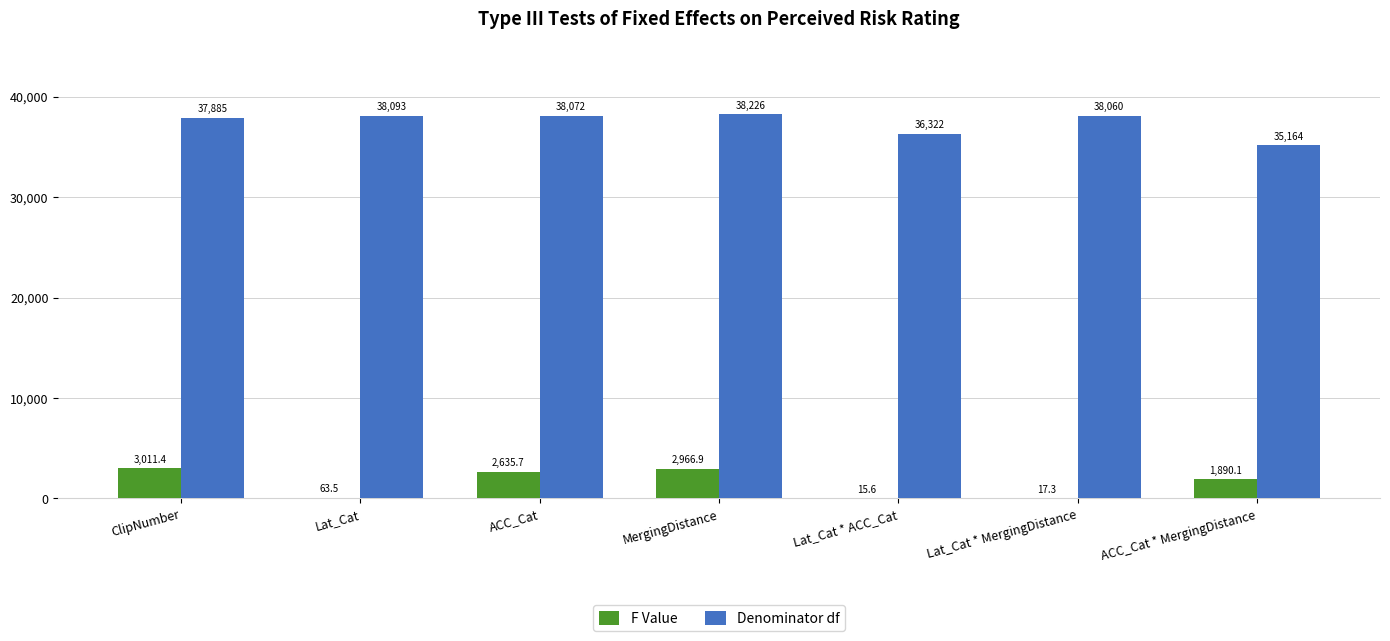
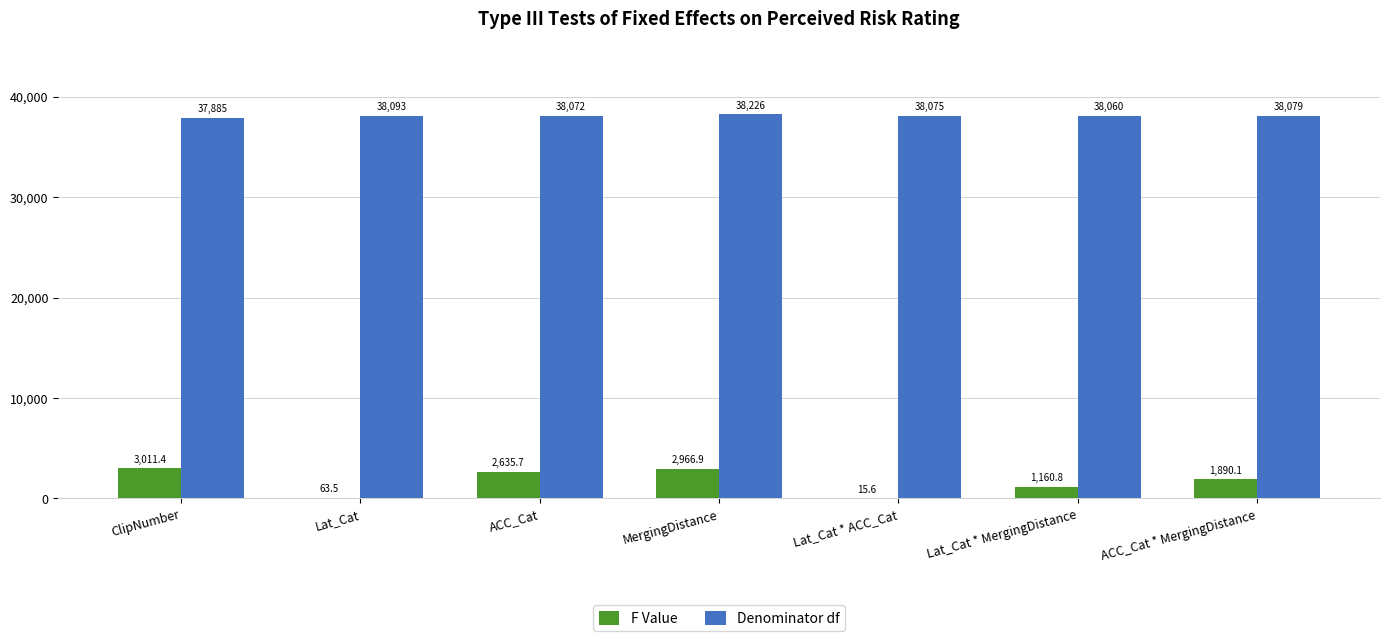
  {
    "F Value": {
      "ClipNumber": "3,011.4",
      "Lat_Cat": "63.5",
      "ACC_Cat": "2,635.7",
      "MergingDistance": "2,966.9",
      "Lat_Cat * ACC_Cat": "15.6",
-     "Lat_Cat * MergingDistance": "17.3",
+     "Lat_Cat * MergingDistance": "1,160.8",
      "ACC_Cat * MergingDistance": "1,890.1"
    },
    "Denominator df": {
      "ClipNumber": "37,885",
      "Lat_Cat": "38,093",
      "ACC_Cat": "38,072",
      "MergingDistance": "38,226",
-     "Lat_Cat * ACC_Cat": "36,322",
+     "Lat_Cat * ACC_Cat": "38,075",
      "Lat_Cat * MergingDistance": "38,060",
-     "ACC_Cat * MergingDistance": "35,164"
+     "ACC_Cat * MergingDistance": "38,079"
    }
  }
